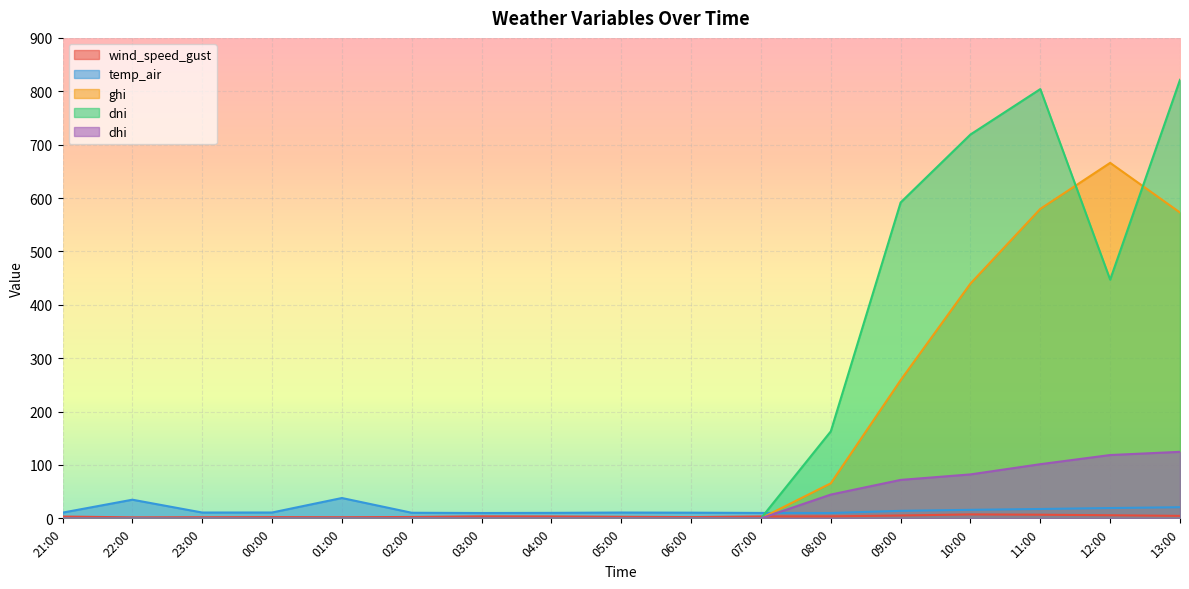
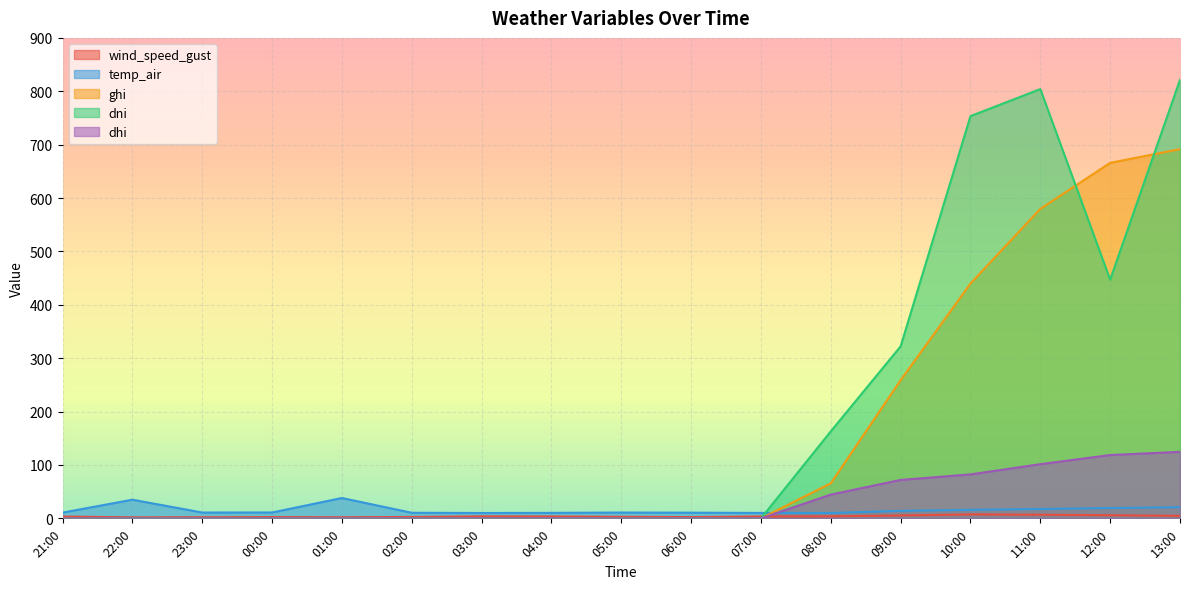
  {
    "wind_speed_gust": {
      "08:00": 0,
      "09:00": 10,
      "10:00": 10,
      "11:00": 10,
      "12:00": 10,
      "13:00": 0
    },
    "temp_air": {
      "21:00": 10,
      "22:00": 30,
      "23:00": 10,
      "00:00": 10,
      "01:00": 40,
      "02:00": 10,
      "03:00": 10,
      "04:00": 10,
      "05:00": 10,
      "06:00": 10,
      "07:00": 10,
      "08:00": 10,
      "09:00": 10,
      "10:00": 20,
      "11:00": 20,
      "12:00": 20,
      "13:00": 20
    },
    "ghi": {
      "08:00": 70,
      "09:00": 260,
      "10:00": 440,
      "11:00": 580,
      "12:00": 670,
-     "13:00": 570
+     "13:00": 690
    },
    "dni": {
      "08:00": 160,
-     "09:00": 590,
-     "10:00": 720,
+     "09:00": 320,
+     "10:00": 750,
      "11:00": 800,
      "12:00": 450,
      "13:00": 820
    },
    "dhi": {
      "08:00": 40,
      "09:00": 70,
      "10:00": 80,
      "11:00": 100,
      "12:00": 120,
      "13:00": 120
    }
  }
